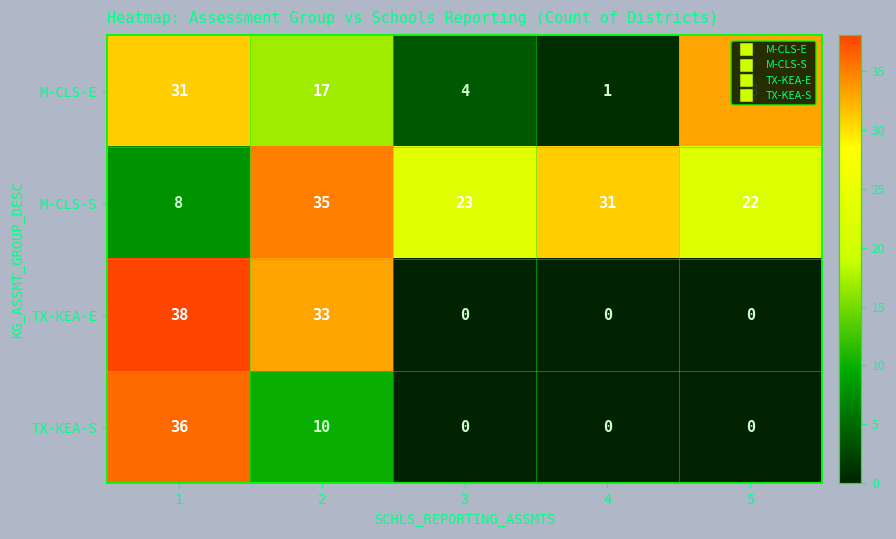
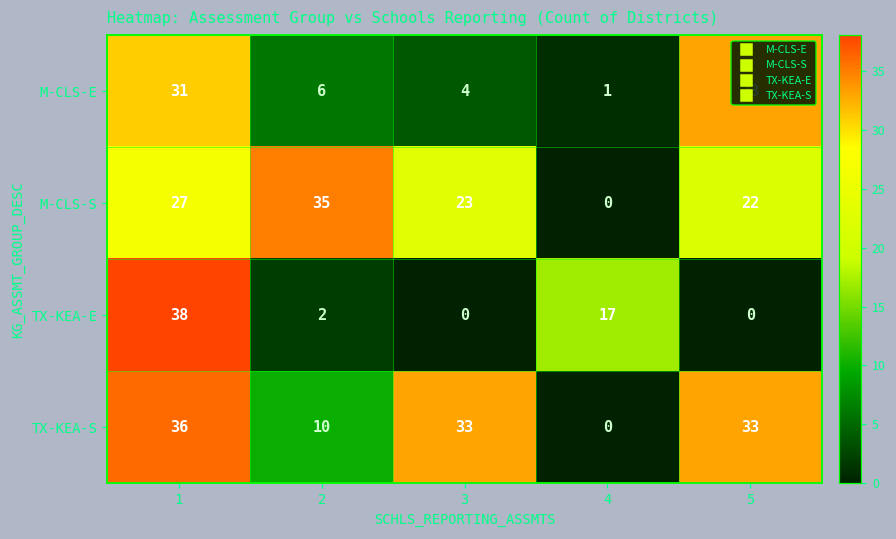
  {
    "M-CLS-E": {
      "1": 31,
-     "2": 17,
+     "2": 6,
      "3": 4,
      "4": 1
    },
    "M-CLS-S": {
-     "1": 8,
+     "1": 27,
      "2": 35,
      "3": 23,
-     "4": 31,
+     "4": 0,
      "5": 22
    },
    "TX-KEA-E": {
      "1": 38,
-     "2": 33,
+     "2": 2,
      "3": 0,
-     "4": 0,
+     "4": 17,
      "5": 0
    },
    "TX-KEA-S": {
      "1": 36,
      "2": 10,
-     "3": 0,
+     "3": 33,
      "4": 0,
-     "5": 0
+     "5": 33
    }
  }
